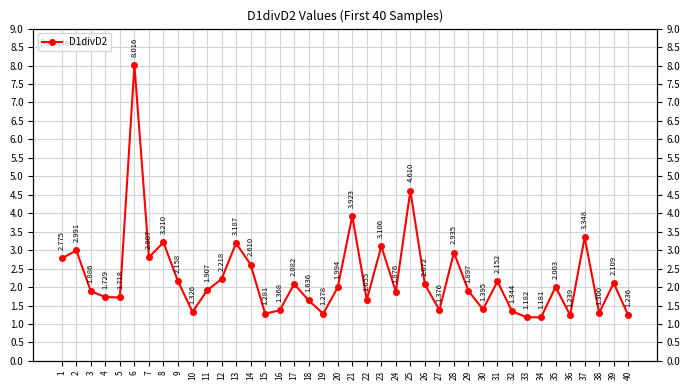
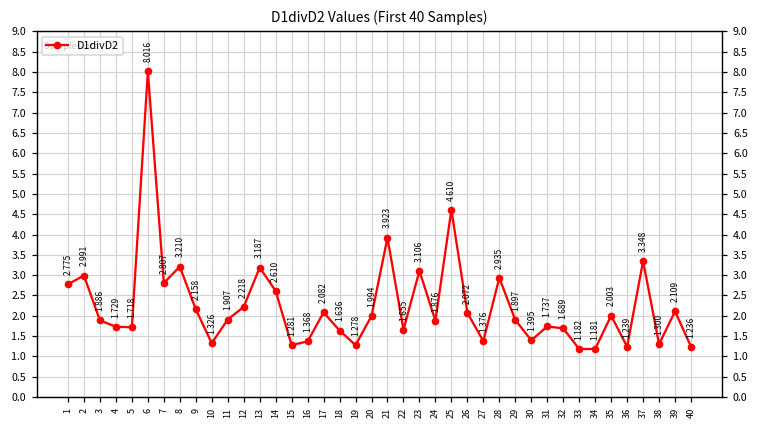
  {
    "1": 2.775,
    "2": 2.991,
    "3": 1.886,
    "4": 1.729,
    "5": 1.718,
    "6": 8.016,
    "7": 2.807,
    "8": 3.210,
    "9": 2.158,
    "10": 1.326,
    "11": 1.907,
    "12": 2.218,
    "13": 3.187,
    "14": 2.610,
    "15": 1.281,
    "16": 1.368,
    "17": 2.082,
    "18": 1.636,
    "19": 1.278,
    "20": 1.994,
    "21": 3.923,
    "22": 1.655,
    "23": 3.106,
    "24": 1.876,
    "25": 4.610,
    "26": 2.072,
    "27": 1.376,
    "28": 2.935,
    "29": 1.897,
    "30": 1.395,
-   "31": 2.152,
-   "32": 1.344,
+   "31": 1.737,
+   "32": 1.689,
    "33": 1.182,
    "34": 1.181,
    "35": 2.003,
    "36": 1.239,
    "37": 3.348,
    "38": 1.300,
    "39": 2.109,
    "40": 1.236
  }
